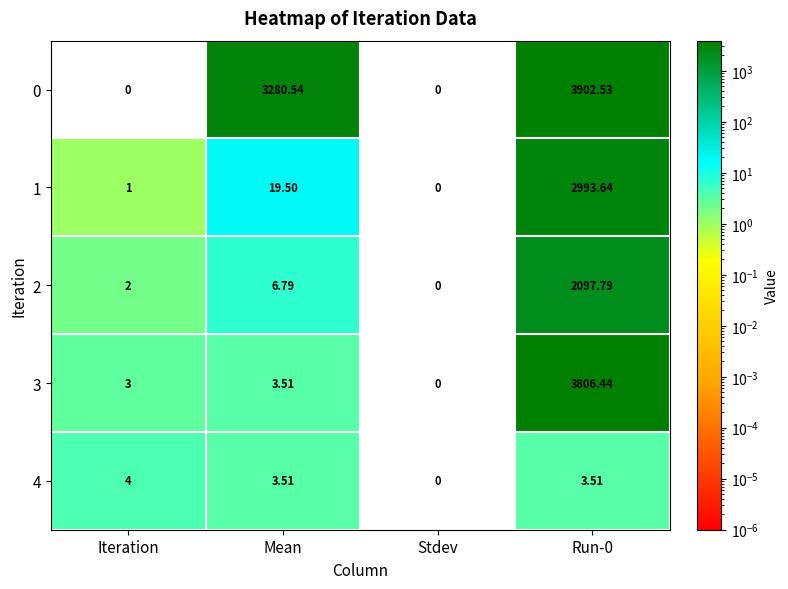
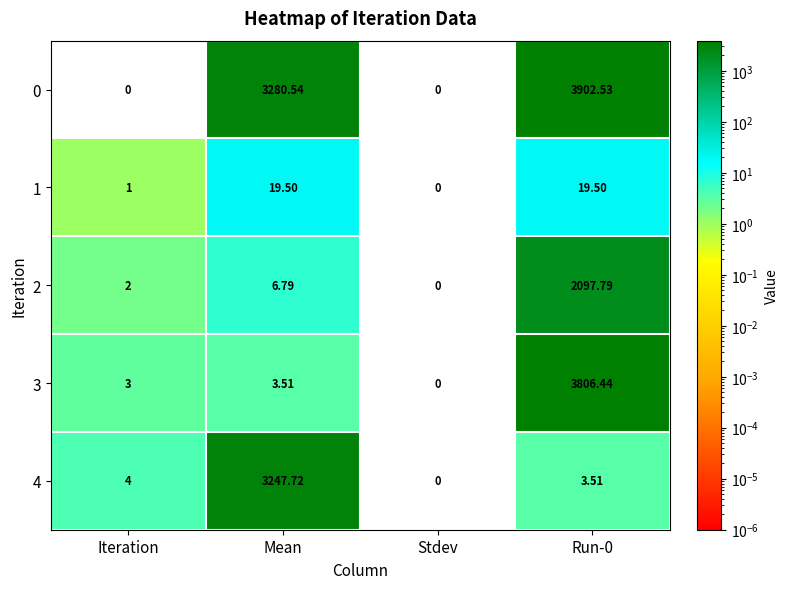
  {
    "0": {
      "Iteration": 0,
      "Mean": 3280.54,
      "Stdev": 0,
      "Run-0": 3902.53
    },
    "1": {
      "Iteration": 1,
      "Mean": 19.50,
      "Stdev": 0,
-     "Run-0": 2993.64
+     "Run-0": 19.50
    },
    "2": {
      "Iteration": 2,
      "Mean": 6.79,
      "Stdev": 0,
      "Run-0": 2097.79
    },
    "3": {
      "Iteration": 3,
      "Mean": 3.51,
      "Stdev": 0,
      "Run-0": 3806.44
    },
    "4": {
      "Iteration": 4,
-     "Mean": 3.51,
+     "Mean": 3247.72,
      "Stdev": 0,
      "Run-0": 3.51
    }
  }
